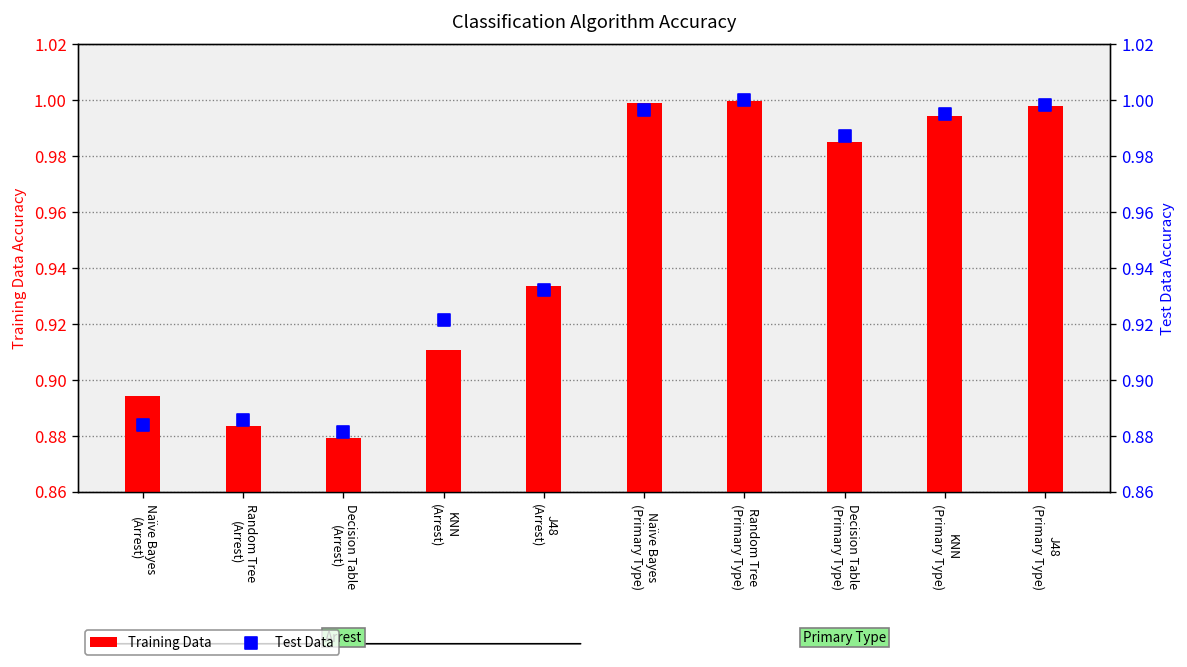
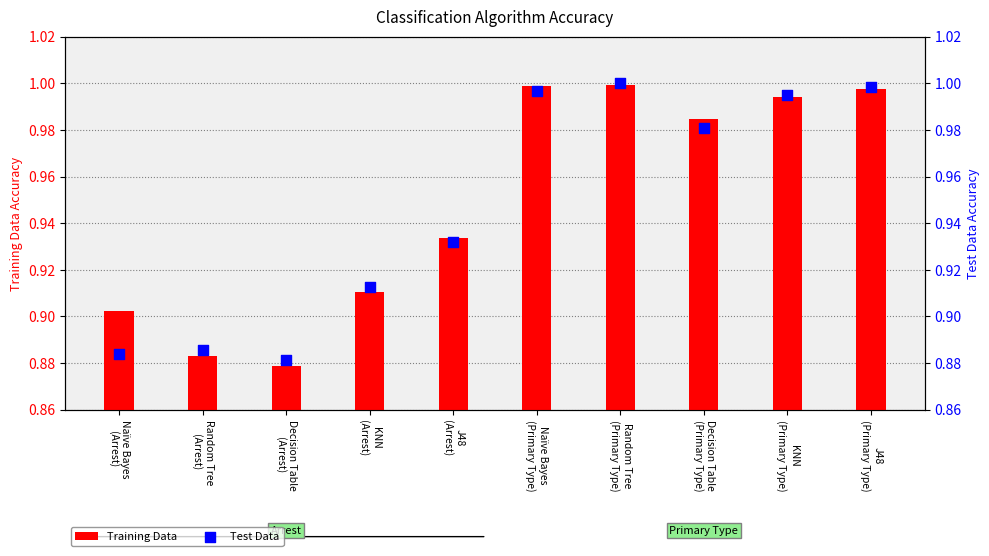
  {
    "Training Data": {
-     "Naïve Bayes (Arrest)": 0.894,
+     "Naïve Bayes (Arrest)": 0.902,
      "Random Tree (Arrest)": 0.883,
      "Decision Table (Arrest)": 0.879,
      "KNN (Arrest)": 0.911,
      "J48 (Arrest)": 0.934,
      "Naïve Bayes (Primary Type)": 0.999,
      "Random Tree (Primary Type)": 0.999,
      "Decision Table (Primary Type)": 0.985,
      "KNN (Primary Type)": 0.994,
      "J48 (Primary Type)": 0.998
    },
    "Test Data": {
-     "KNN (Arrest)": 0.921,
-     "Decision Table (Primary Type)": 0.987
+     "KNN (Arrest)": 0.913,
+     "Decision Table (Primary Type)": 0.981
    }
  }
